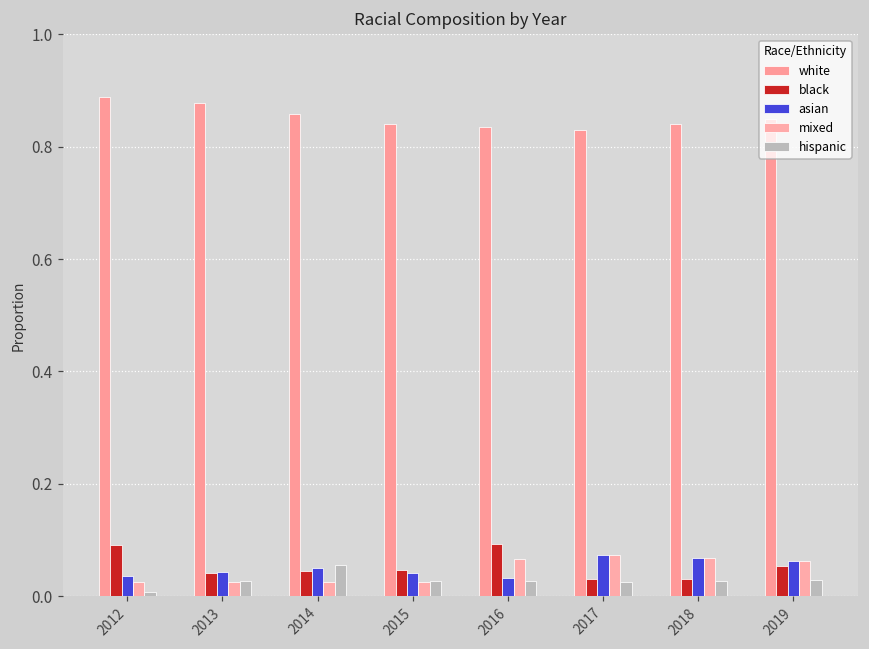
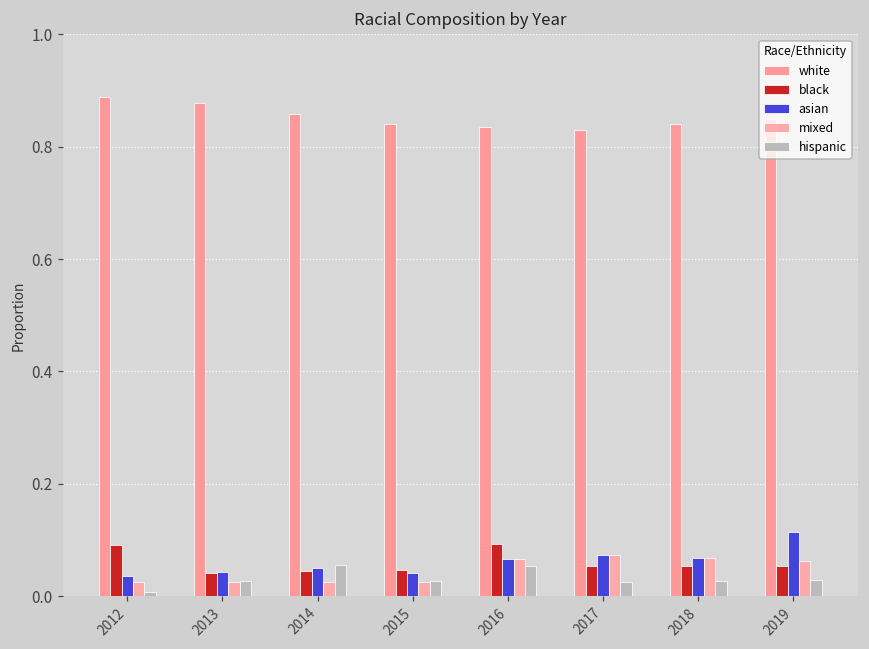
  {
    "black": {
      "2012": 0.09,
      "2013": 0.04,
      "2014": 0.04,
      "2015": 0.05,
      "2016": 0.09,
-     "2017": 0.03,
-     "2018": 0.03,
+     "2017": 0.05,
+     "2018": 0.05,
      "2019": 0.05
    },
    "asian": {
      "2012": 0.04,
      "2013": 0.04,
      "2014": 0.05,
      "2015": 0.04,
-     "2016": 0.03,
+     "2016": 0.07,
      "2017": 0.07,
      "2018": 0.07,
-     "2019": 0.06
+     "2019": 0.11
    },
    "hispanic": {
      "2012": 0.01,
      "2013": 0.03,
      "2014": 0.06,
      "2015": 0.03,
-     "2016": 0.03,
+     "2016": 0.05,
      "2017": 0.03,
      "2018": 0.03,
      "2019": 0.03
    }
  }
